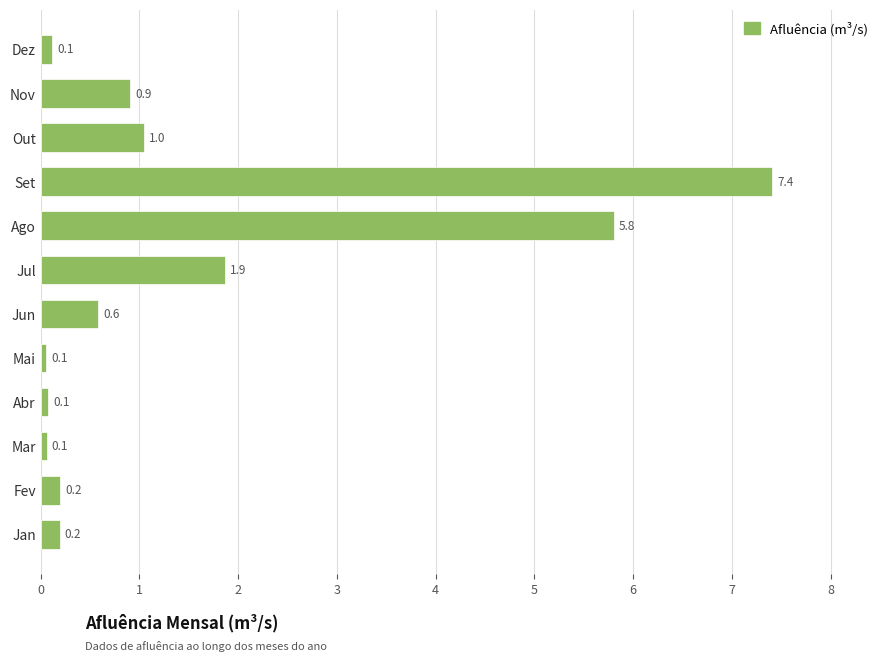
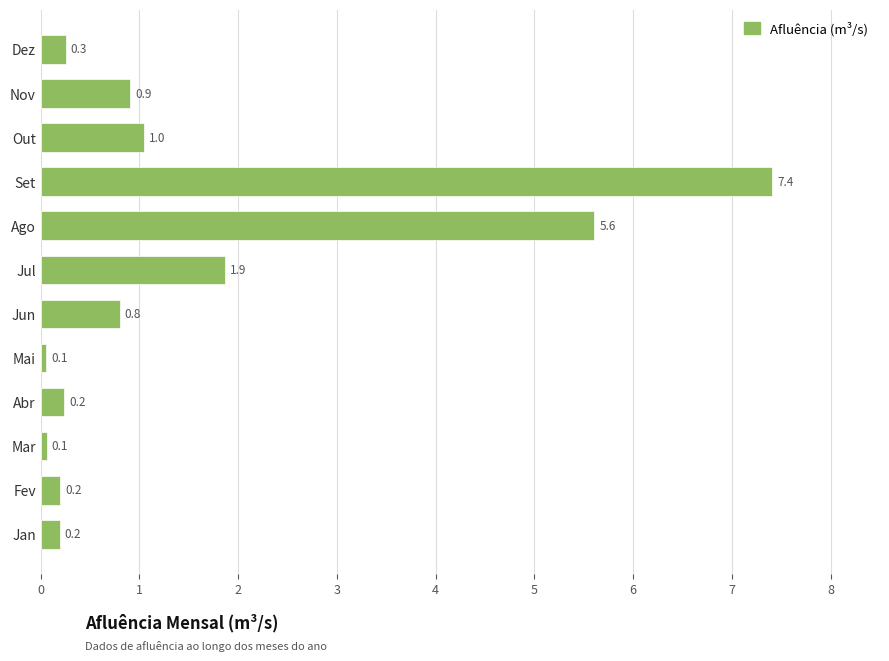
  {
-   "Dez": 0.1,
+   "Dez": 0.3,
    "Nov": 0.9,
    "Out": 1.0,
    "Set": 7.4,
-   "Ago": 5.8,
+   "Ago": 5.6,
    "Jul": 1.9,
-   "Jun": 0.6,
+   "Jun": 0.8,
    "Mai": 0.1,
-   "Abr": 0.1,
+   "Abr": 0.2,
    "Mar": 0.1,
    "Fev": 0.2,
    "Jan": 0.2
  }
